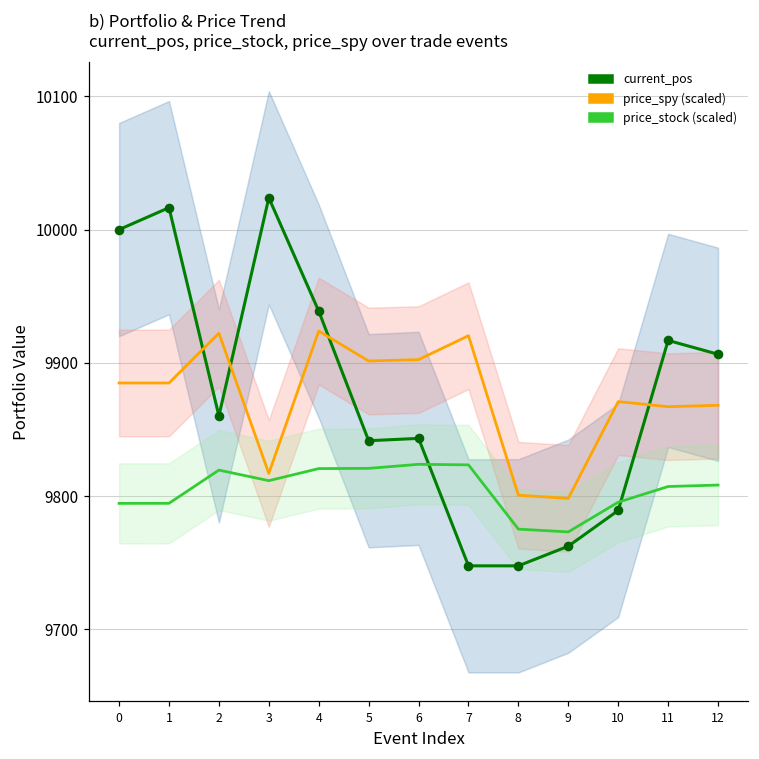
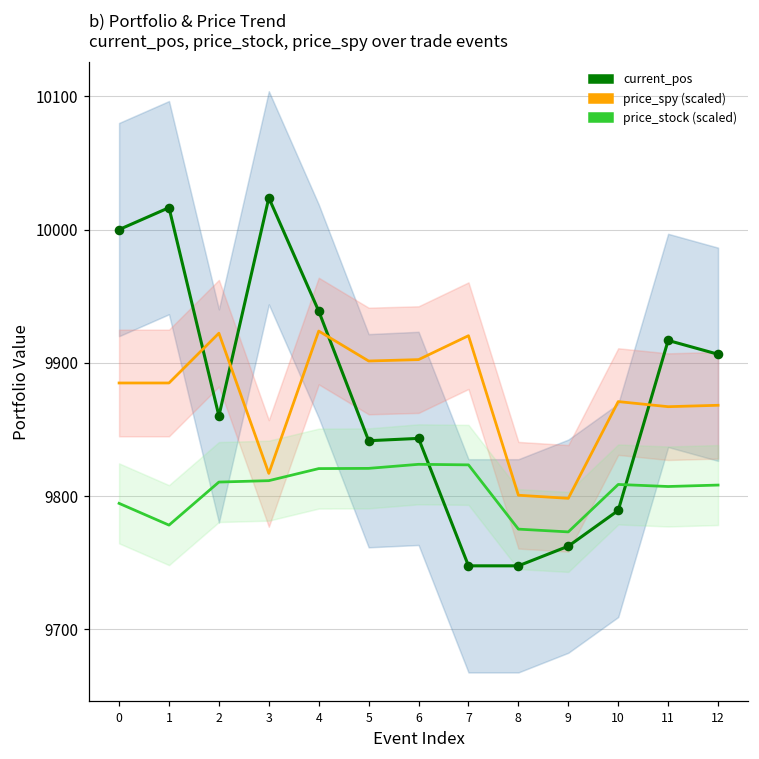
  {
    "current_pos": {
      "0": 10000,
      "1": 10016,
      "2": 9860,
      "3": 10024,
      "4": 9939,
      "5": 9842,
      "6": 9843,
      "7": 9748,
      "8": 9748,
      "9": 9762,
      "10": 9789,
      "11": 9917
    },
    "price_spy (scaled)": {
      "0": 9885,
      "1": 9885,
      "2": 9922,
      "3": 9817,
      "4": 9924,
      "5": 9901,
      "6": 9902,
      "7": 9920,
      "8": 9801,
      "9": 9798,
      "11": 9867,
      "12": 9868
    },
    "price_stock (scaled)": {
      "0": 9795,
-     "1": 9795,
-     "2": 9820,
+     "1": 9778,
+     "2": 9811,
      "3": 9812,
      "4": 9821,
      "5": 9821,
      "6": 9824,
      "7": 9823,
      "8": 9775,
      "9": 9773,
-     "10": 9795,
+     "10": 9809,
      "11": 9807,
      "12": 9808
    }
  }
